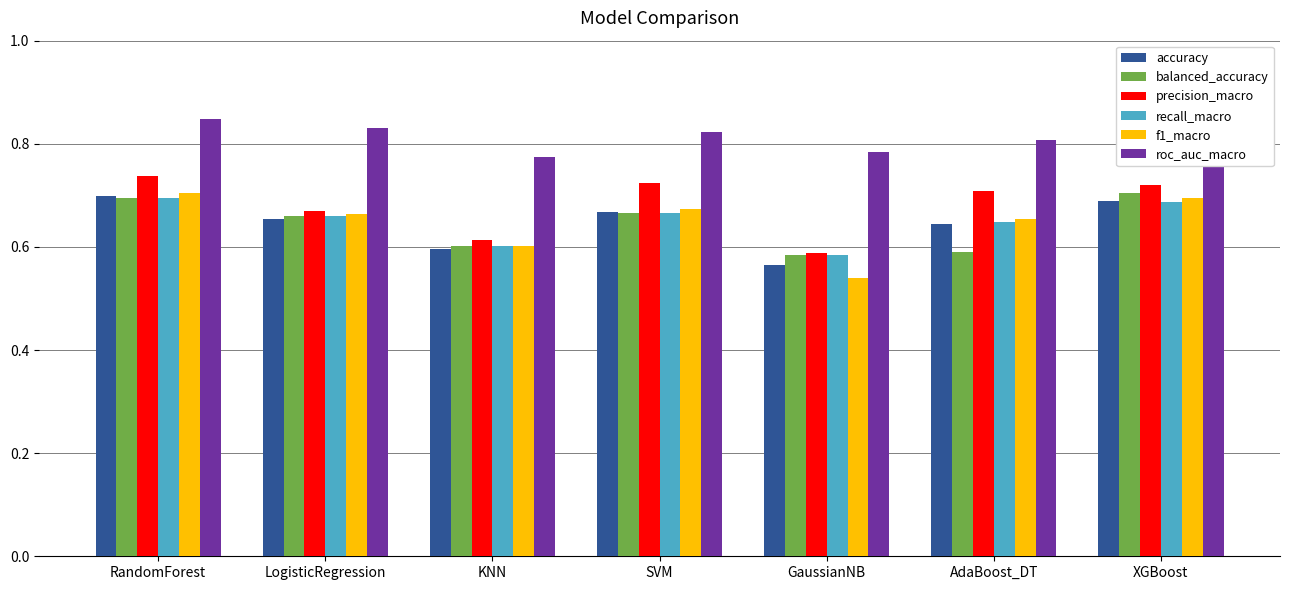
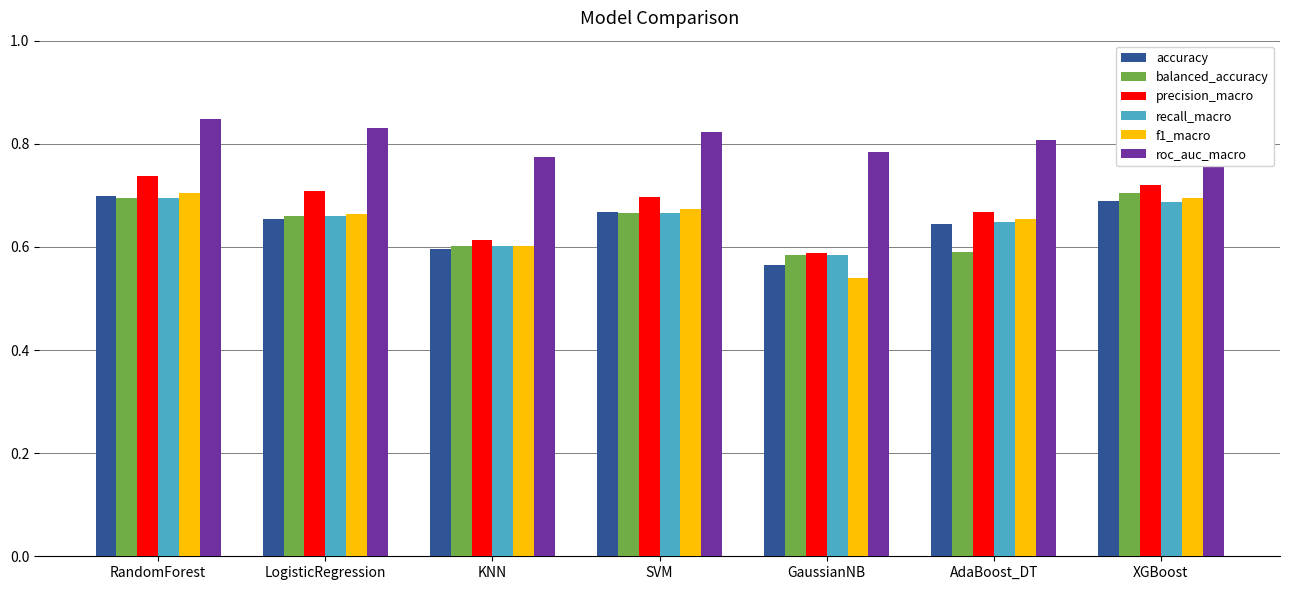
  {
    "accuracy": {
      "RandomForest": 0.70,
      "LogisticRegression": 0.65,
      "KNN": 0.60,
      "SVM": 0.67,
      "GaussianNB": 0.56,
      "AdaBoost_DT": 0.64,
      "XGBoost": 0.69
    },
    "balanced_accuracy": {
      "RandomForest": 0.70,
      "LogisticRegression": 0.66,
      "KNN": 0.60,
      "SVM": 0.67,
      "GaussianNB": 0.58,
      "AdaBoost_DT": 0.59,
      "XGBoost": 0.70
    },
    "precision_macro": {
      "RandomForest": 0.74,
-     "LogisticRegression": 0.67,
+     "LogisticRegression": 0.71,
      "KNN": 0.61,
-     "SVM": 0.72,
+     "SVM": 0.70,
      "GaussianNB": 0.59,
-     "AdaBoost_DT": 0.71,
+     "AdaBoost_DT": 0.67,
      "XGBoost": 0.72
    },
    "recall_macro": {
      "RandomForest": 0.70,
      "LogisticRegression": 0.66,
      "KNN": 0.60,
      "SVM": 0.67,
      "GaussianNB": 0.58,
      "AdaBoost_DT": 0.65,
      "XGBoost": 0.69
    },
    "f1_macro": {
      "RandomForest": 0.70,
      "LogisticRegression": 0.66,
      "KNN": 0.60,
      "SVM": 0.67,
      "GaussianNB": 0.54,
      "AdaBoost_DT": 0.65,
      "XGBoost": 0.70
    },
    "roc_auc_macro": {
      "RandomForest": 0.85,
      "LogisticRegression": 0.83,
      "KNN": 0.77,
      "SVM": 0.82,
      "GaussianNB": 0.78,
      "AdaBoost_DT": 0.81
    }
  }
